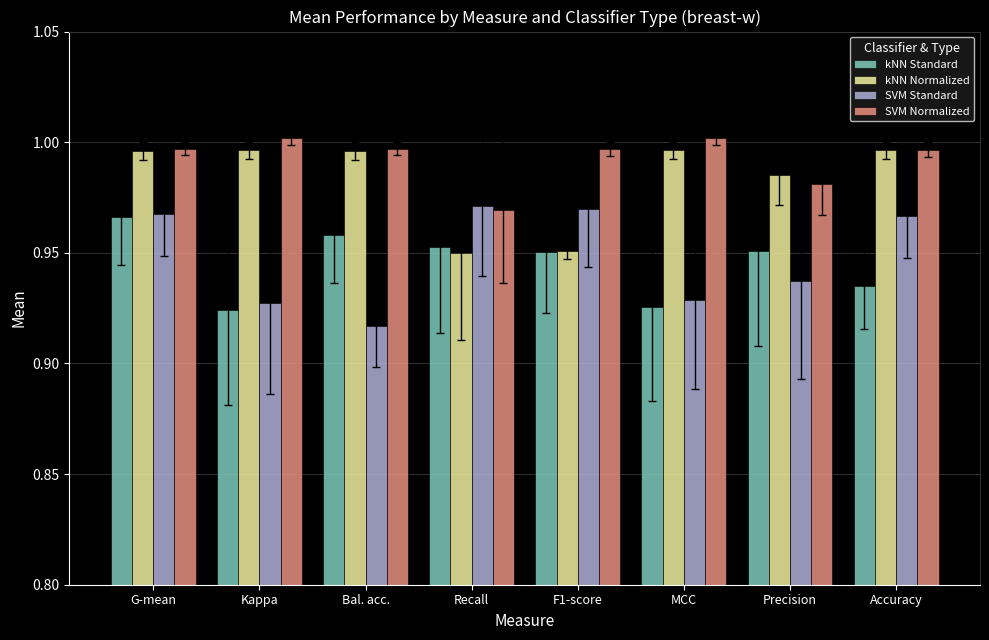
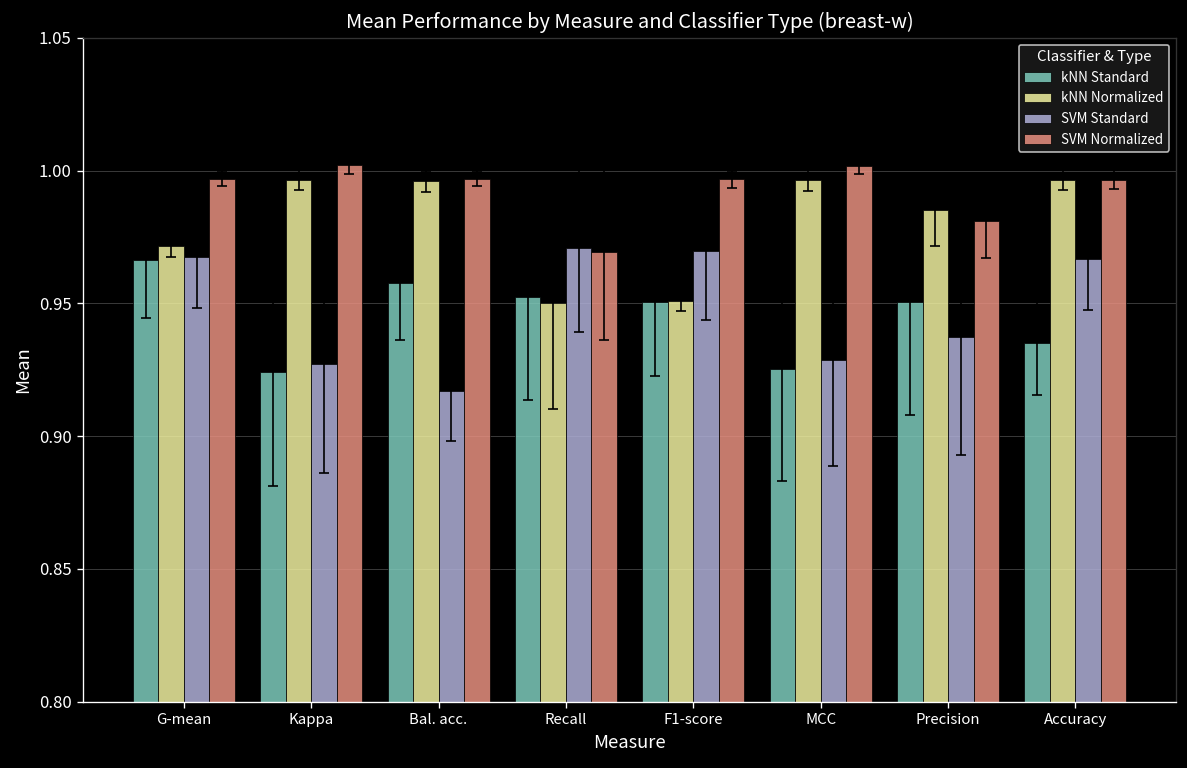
  {
    "kNN Standard": {
      "G-mean": 0.966,
      "Kappa": 0.924,
      "Bal. acc.": 0.958,
      "Recall": 0.952,
      "F1-score": 0.951,
      "MCC": 0.925,
      "Precision": 0.951,
      "Accuracy": 0.935
    },
    "kNN Normalized": {
-     "G-mean": 0.996,
+     "G-mean": 0.971,
      "Kappa": 0.996,
      "Bal. acc.": 0.996,
      "Recall": 0.950,
      "F1-score": 0.951,
      "MCC": 0.996,
      "Precision": 0.985,
      "Accuracy": 0.996
    },
    "SVM Standard": {
      "G-mean": 0.967,
      "Kappa": 0.927,
      "Bal. acc.": 0.917,
      "Recall": 0.971,
      "F1-score": 0.970,
      "MCC": 0.929,
      "Precision": 0.937,
      "Accuracy": 0.967
    },
    "SVM Normalized": {
      "G-mean": 0.997,
      "Kappa": 1.002,
      "Bal. acc.": 0.997,
      "Recall": 0.969,
      "F1-score": 0.997,
      "MCC": 1.002,
      "Precision": 0.981,
      "Accuracy": 0.997
    }
  }
